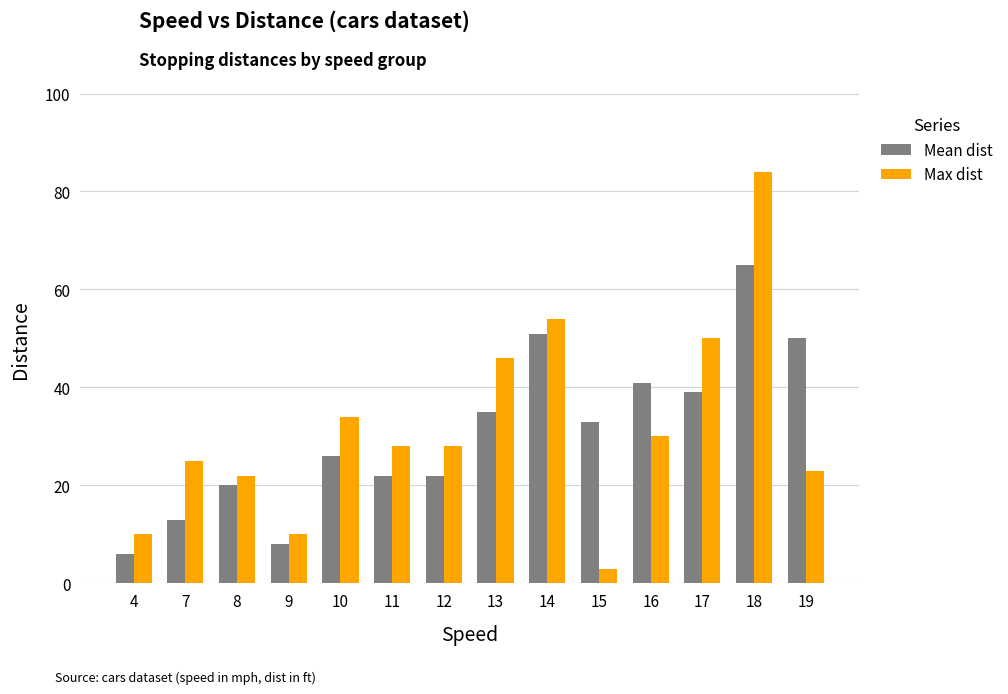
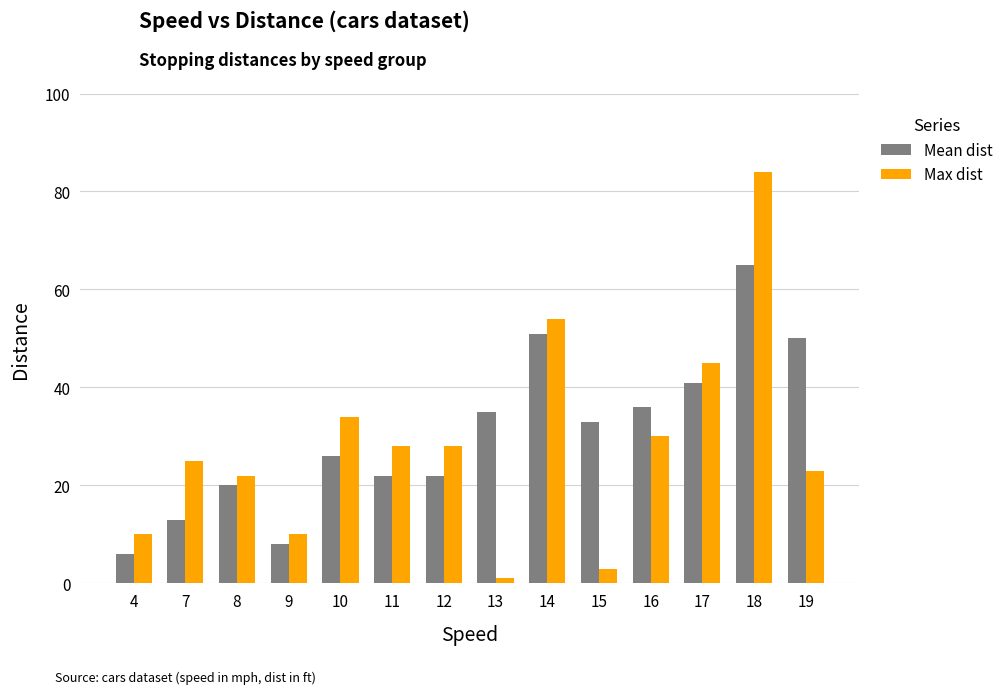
  {
    "Mean dist": {
      "4": 6,
      "7": 13,
      "8": 20,
      "9": 8,
      "10": 26,
      "11": 22,
      "12": 22,
      "13": 35,
      "14": 51,
      "15": 33,
-     "16": 41,
-     "17": 39,
+     "16": 36,
+     "17": 41,
      "18": 65,
      "19": 50
    },
    "Max dist": {
      "4": 10,
      "7": 25,
      "8": 22,
      "9": 10,
      "10": 34,
      "11": 28,
      "12": 28,
-     "13": 46,
+     "13": 1,
      "14": 54,
      "15": 3,
      "16": 30,
-     "17": 50,
+     "17": 45,
      "18": 84,
      "19": 23
    }
  }
